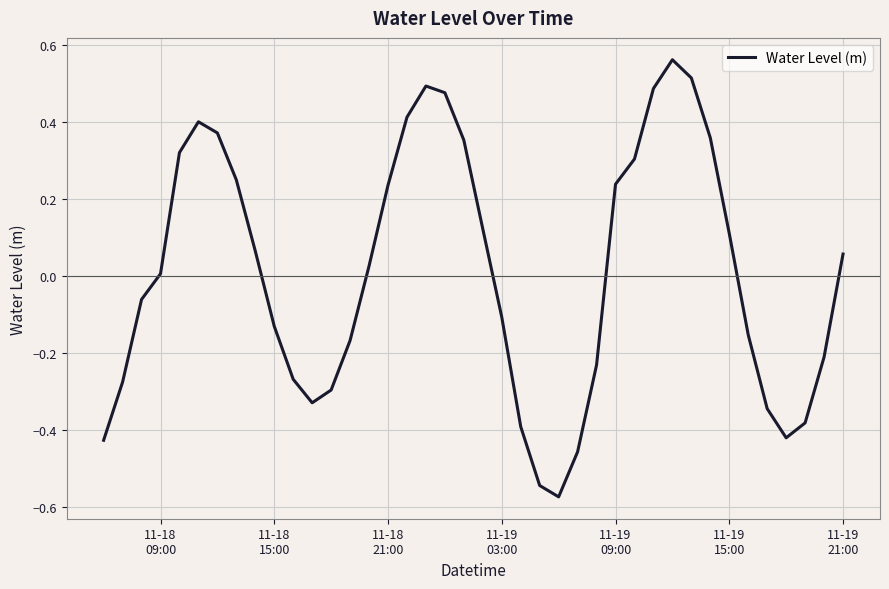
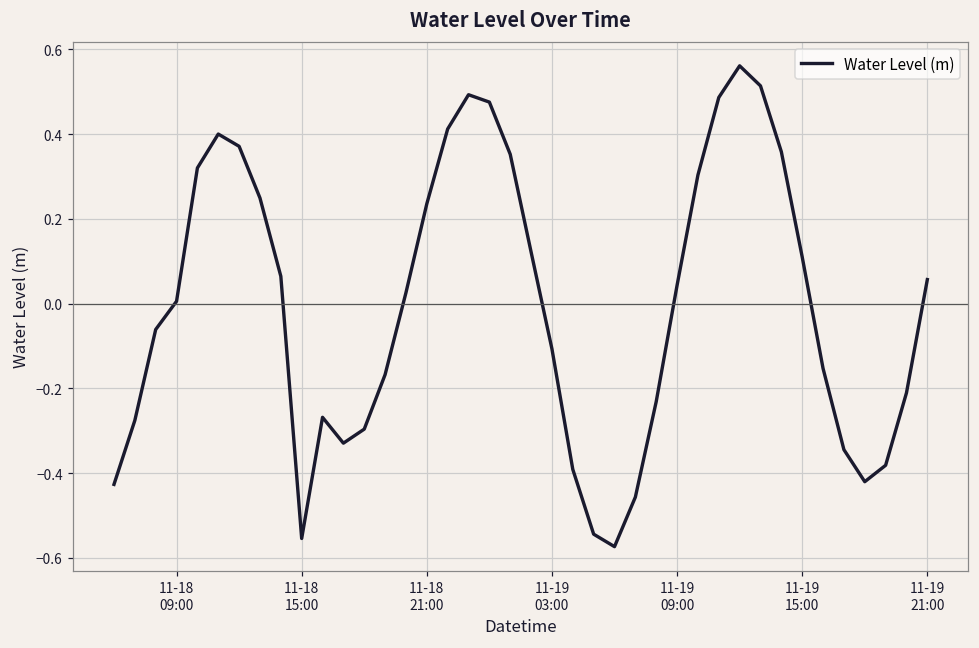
  {
    "11-18 09:00": 0.01,
-   "11-18 15:00": -0.13,
+   "11-18 15:00": -0.55,
    "11-18 21:00": 0.24,
    "11-19 03:00": -0.11,
-   "11-19 09:00": 0.24,
+   "11-19 09:00": 0.04,
    "11-19 15:00": 0.11,
    "11-19 21:00": 0.06
  }
